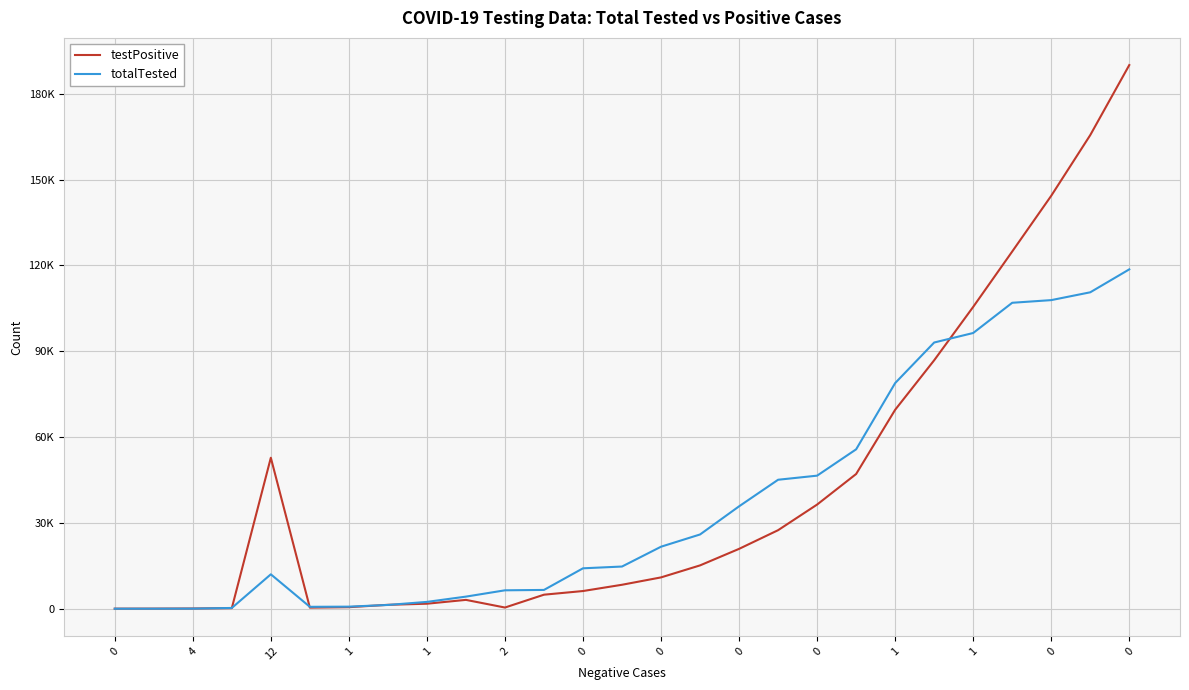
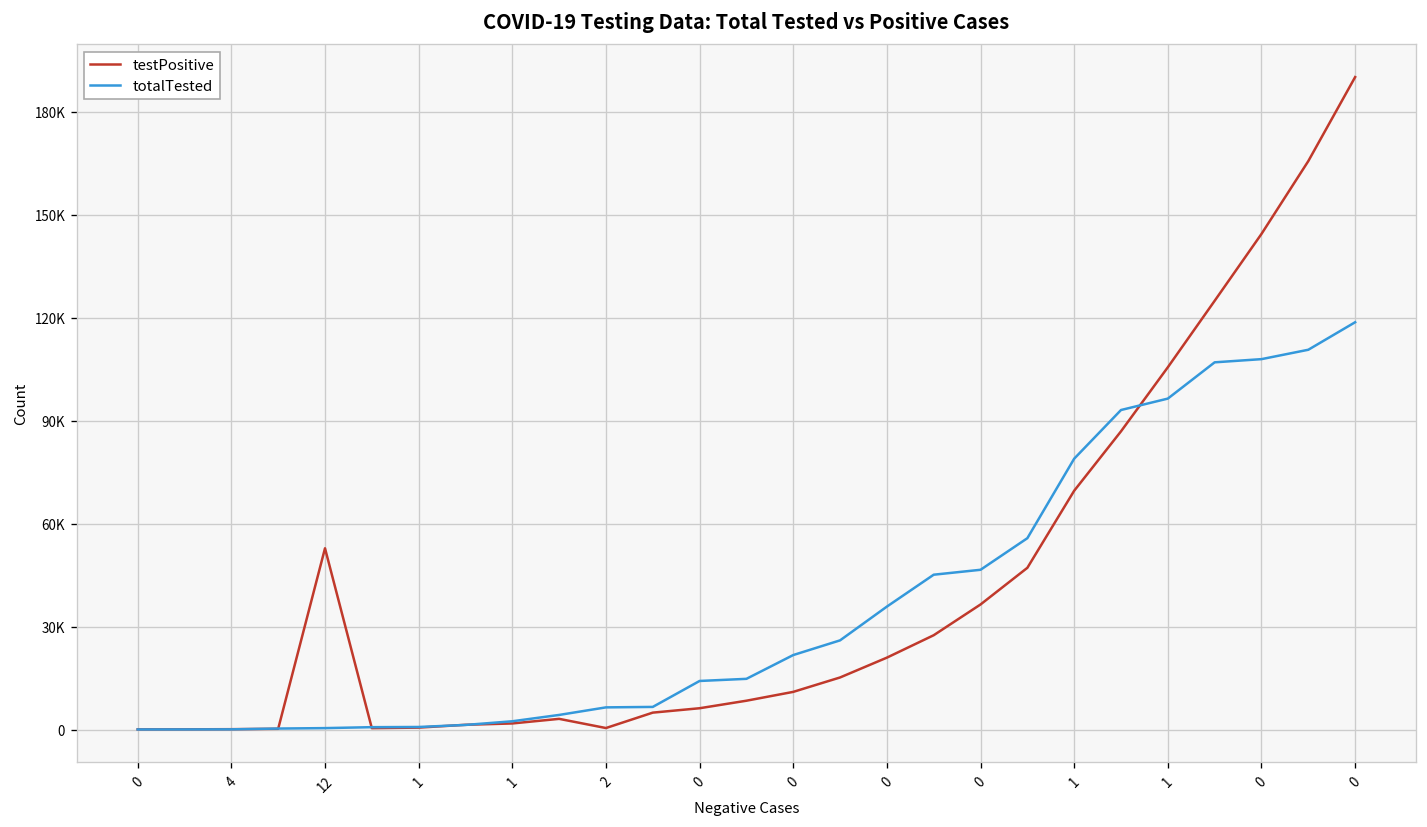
  {
    "testPositive": {
      "12": 53000,
      "2": 0
    },
    "totalTested": {
-     "12": 12000,
+     "12": 0,
      "2": 6000
    }
  }
